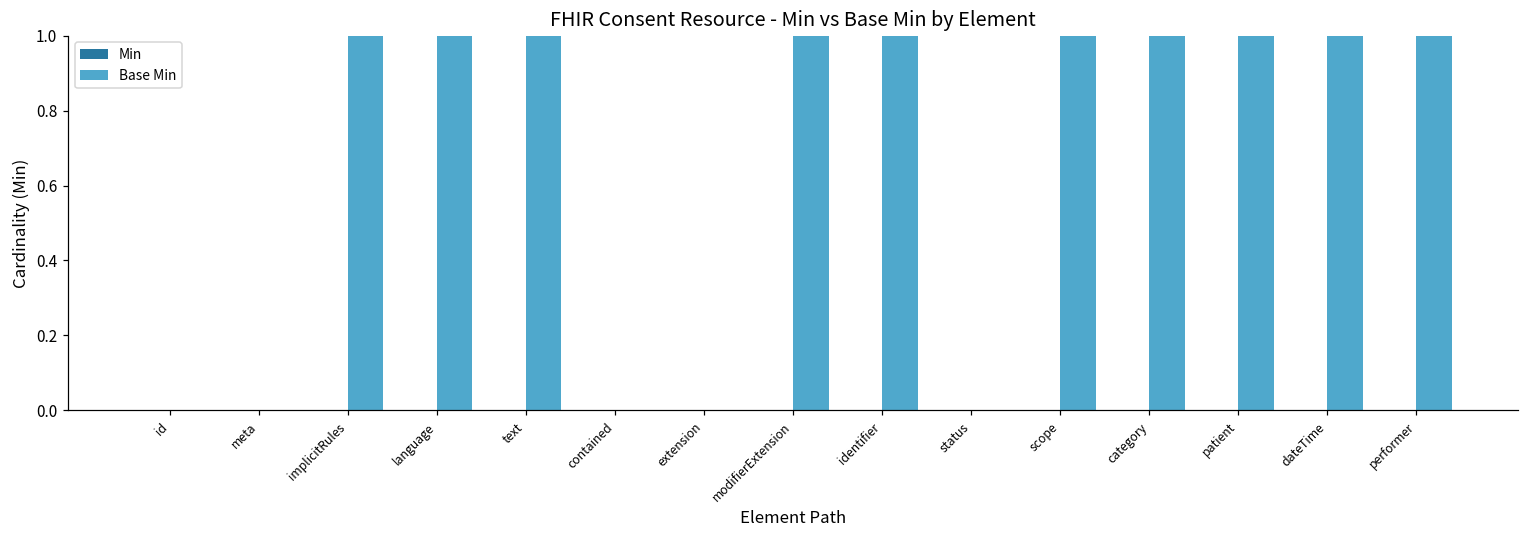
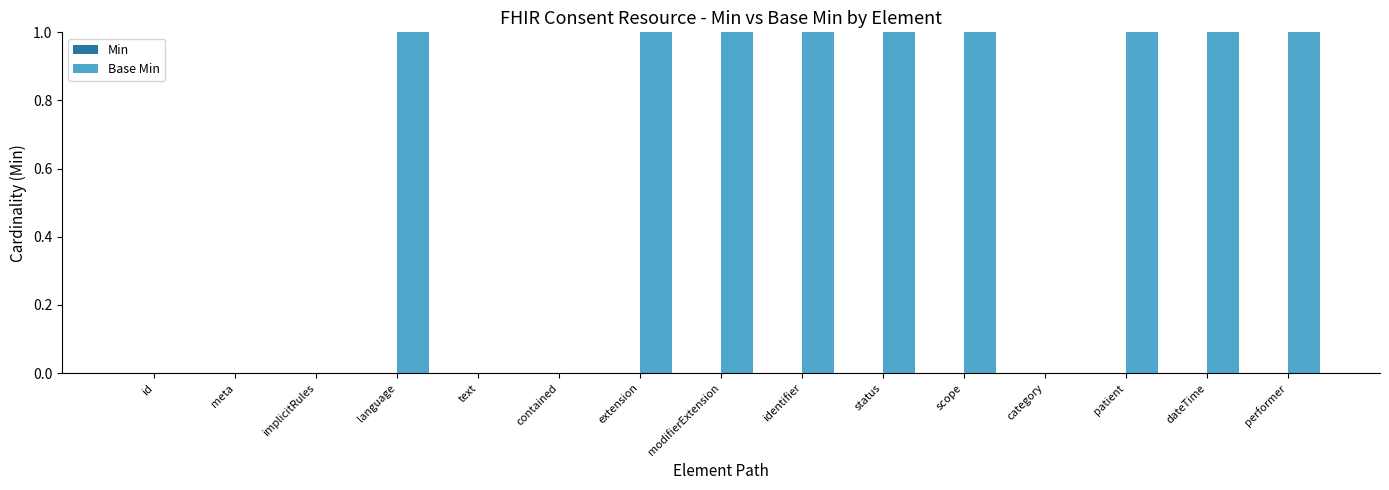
  {
    "Min": {
      "id": 0,
      "meta": 0,
      "implicitRules": 0,
      "language": 0,
      "text": 0,
      "contained": 0,
      "extension": 0,
      "modifierExtension": 0,
      "identifier": 0,
      "status": 0,
      "scope": 0,
      "category": 0,
      "patient": 0,
      "dateTime": 0,
      "performer": 0
    },
    "Base Min": {
      "id": 0,
      "meta": 0,
-     "implicitRules": 1,
+     "implicitRules": 0,
      "language": 1,
-     "text": 1,
+     "text": 0,
      "contained": 0,
-     "extension": 0,
+     "extension": 1,
      "modifierExtension": 1,
      "identifier": 1,
-     "status": 0,
+     "status": 1,
      "scope": 1,
-     "category": 1,
+     "category": 0,
      "patient": 1,
      "dateTime": 1,
      "performer": 1
    }
  }
